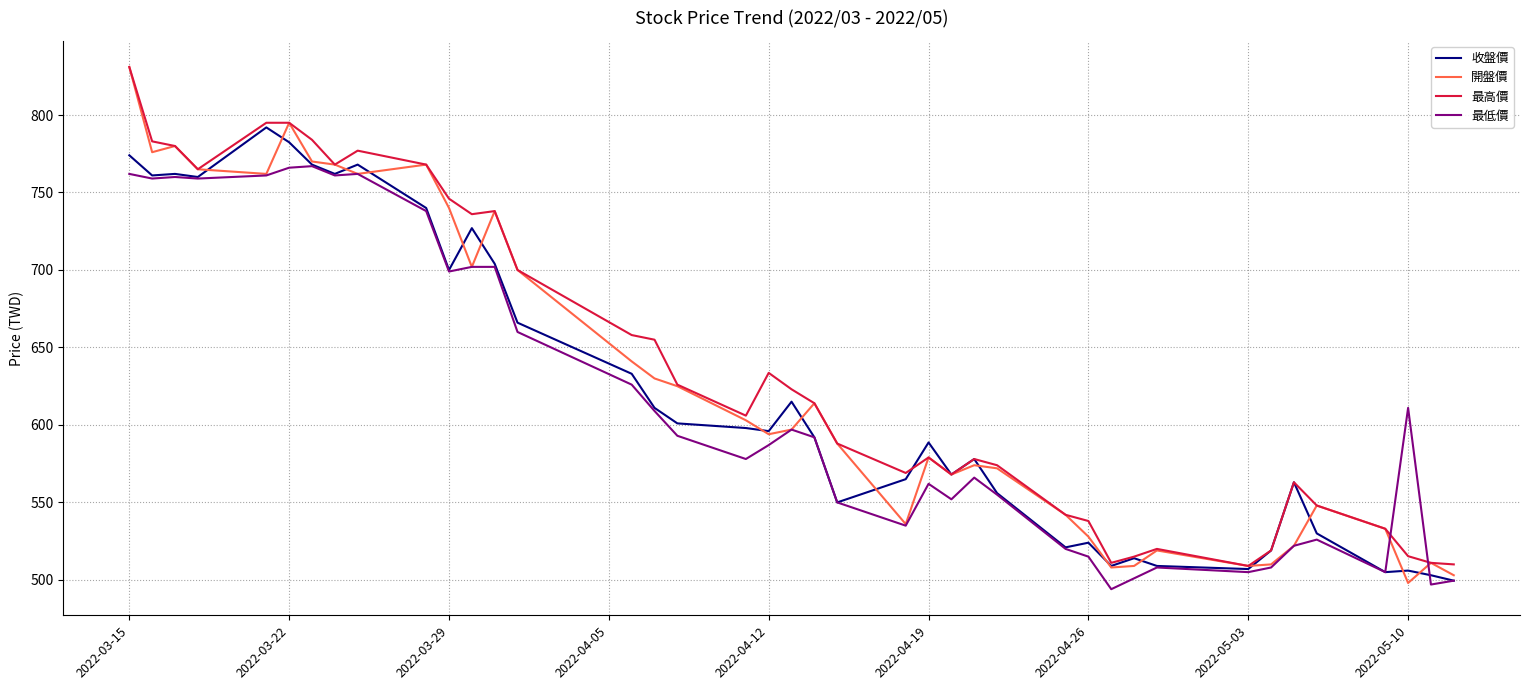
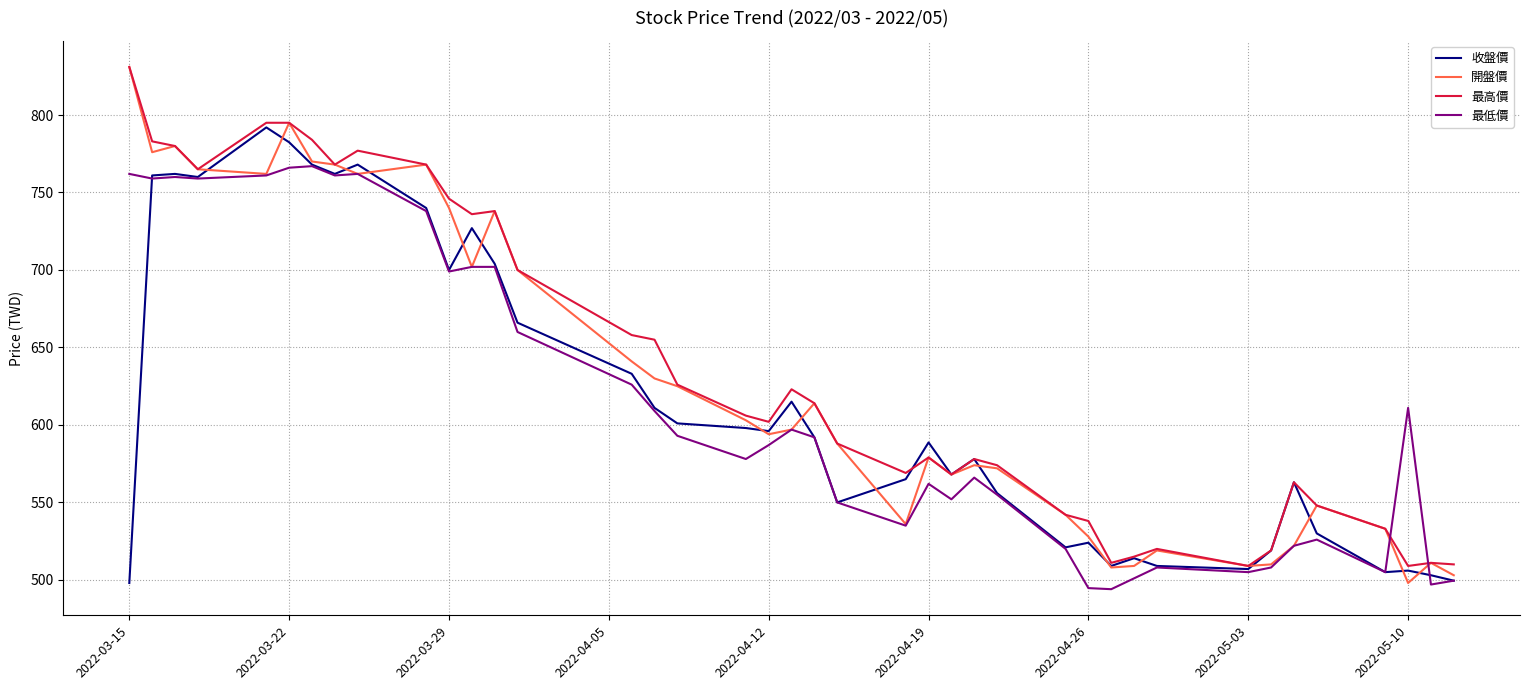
  {
    "收盤價": {
-     "2022-03-15": 774,
+     "2022-03-15": 498,
      "2022-03-22": 782,
      "2022-04-12": 596,
      "2022-04-19": 589,
      "2022-04-26": 524,
      "2022-05-03": 507,
      "2022-05-10": 506
    },
    "開盤價": {
      "2022-03-29": 740,
      "2022-04-12": 594,
      "2022-04-26": 528,
      "2022-05-10": 498
    },
    "最高價": {
      "2022-03-29": 746,
-     "2022-04-12": 634,
+     "2022-04-12": 602,
      "2022-04-26": 538,
-     "2022-05-10": 515
+     "2022-05-10": 509
    },
    "最低價": {
      "2022-03-15": 762,
      "2022-03-22": 766,
      "2022-04-12": 587,
      "2022-04-19": 562,
-     "2022-04-26": 515,
+     "2022-04-26": 495,
      "2022-05-03": 505,
      "2022-05-10": 611
    }
  }
